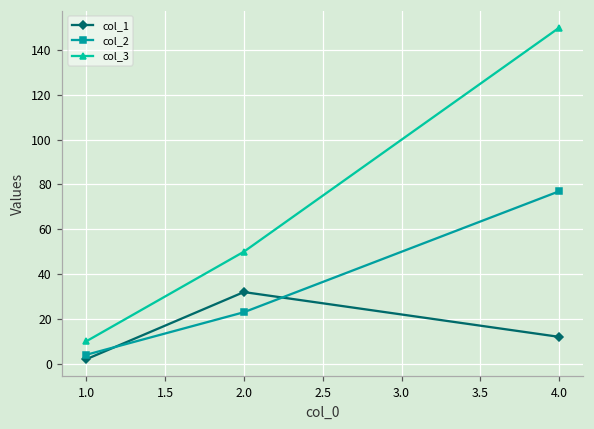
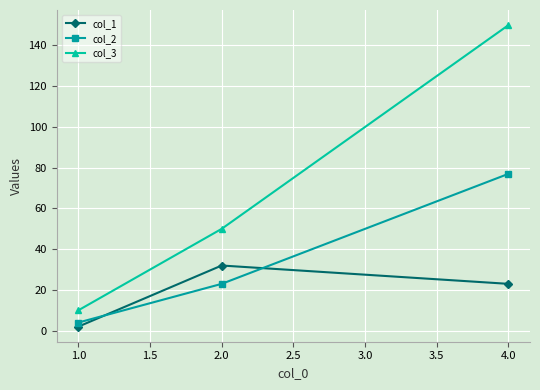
  {
    "col_1": {
      "1.0": 2,
      "2.0": 32,
-     "4.0": 12
+     "4.0": 23
    }
  }
